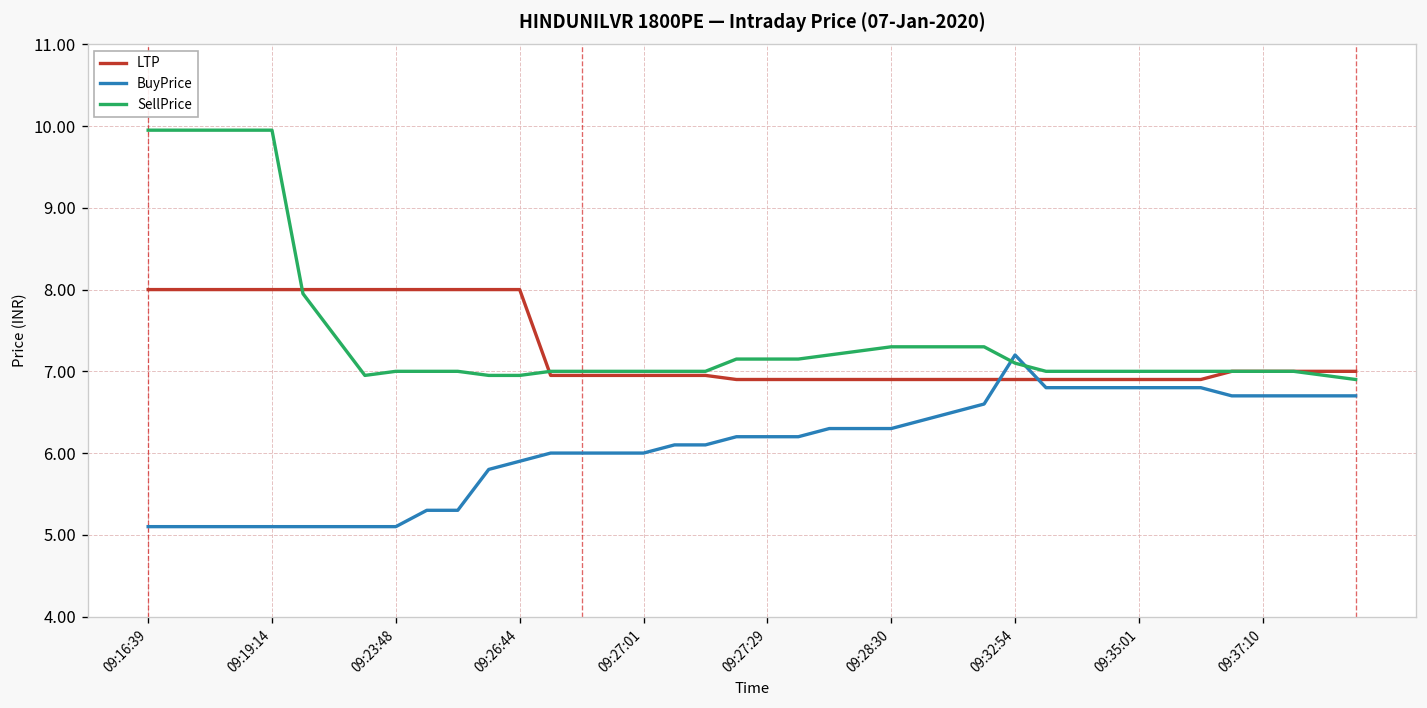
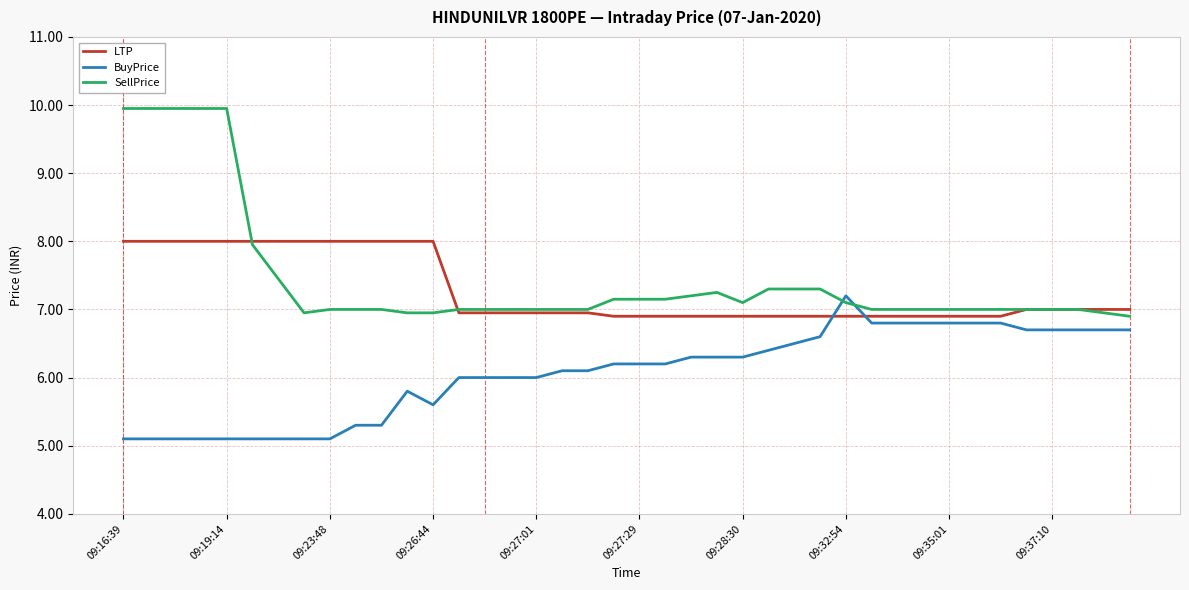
  {
    "LTP": {
      "09:19:14": 8.0,
      "09:23:48": 8.0,
      "09:26:44": 8.0,
      "09:27:01": 7.0,
      "09:28:30": 6.9,
      "09:32:54": 6.9,
      "09:35:01": 6.9
    },
    "BuyPrice": {
      "09:19:14": 5.1,
      "09:23:48": 5.1,
-     "09:26:44": 5.9,
+     "09:26:44": 5.6,
      "09:27:01": 6.0,
      "09:28:30": 6.3,
      "09:32:54": 7.2,
      "09:35:01": 6.8,
      "09:37:10": 6.7
    },
    "SellPrice": {
      "09:19:14": 10.0,
      "09:23:48": 7.0,
      "09:26:44": 7.0,
      "09:27:01": 7.0,
-     "09:28:30": 7.3,
+     "09:28:30": 7.1,
      "09:32:54": 7.1,
      "09:35:01": 7.0
    }
  }
